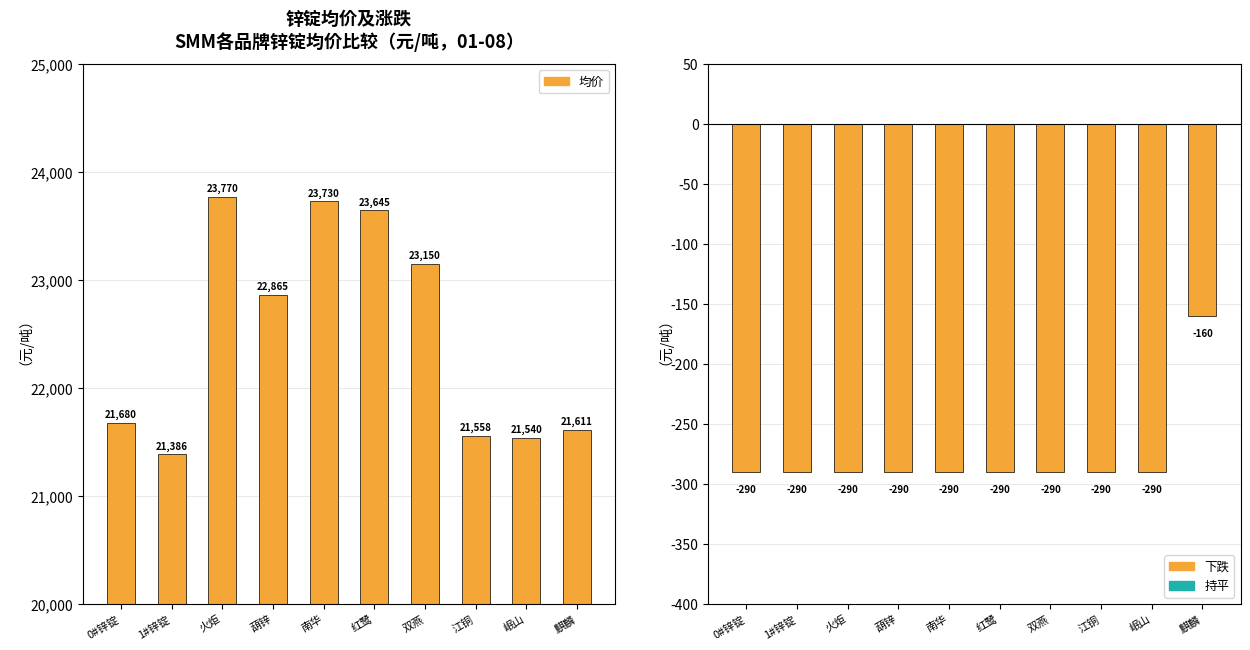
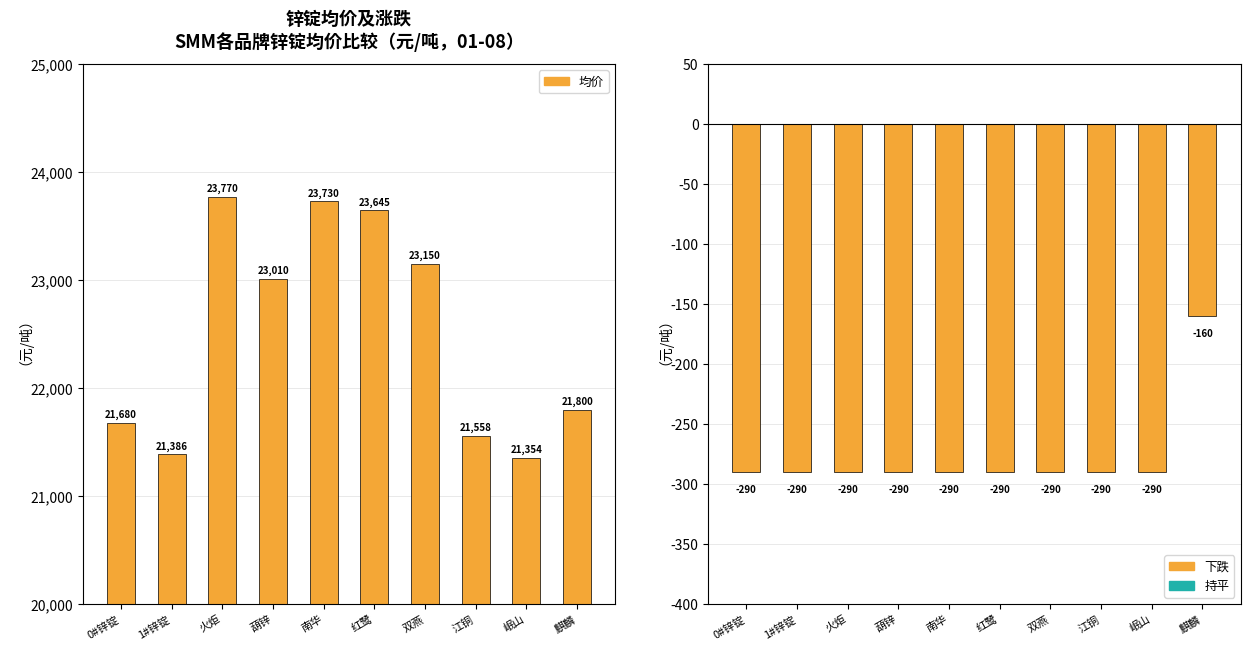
  {
    "锌锭均价及涨跌 SMM各品牌锌锭均价比较（元/吨，01-08）": {
      "0#锌锭": "21,680",
      "1#锌锭": "21,386",
      "火炬": "23,770",
-     "葫锌": "22,865",
+     "葫锌": "23,010",
      "南华": "23,730",
      "红鹭": "23,645",
      "双燕": "23,150",
      "江铜": "21,558",
-     "岷山": "21,540",
-     "麒麟": "21,611"
+     "岷山": "21,354",
+     "麒麟": "21,800"
    }
  }
